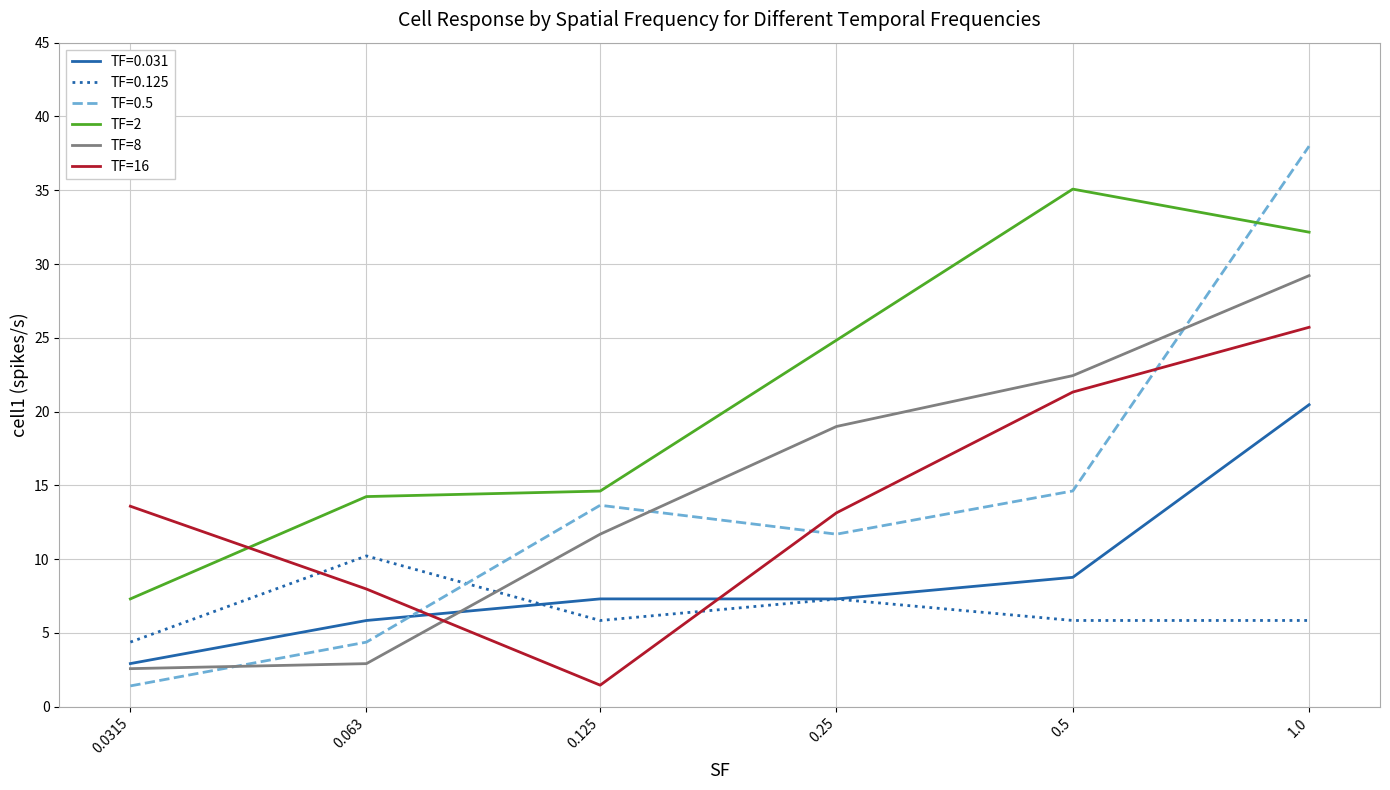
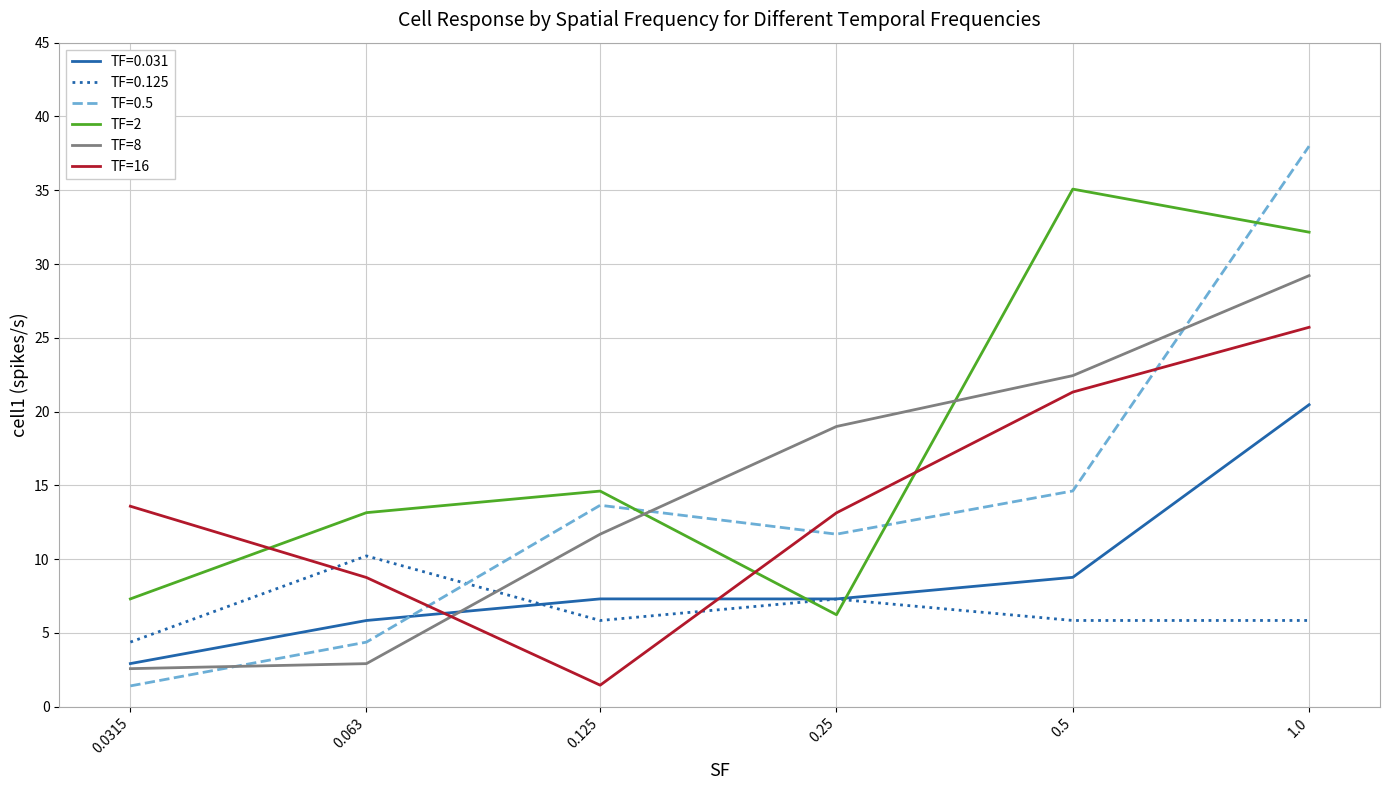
  {
    "TF=0.5": {
      "0.0315": 1.4,
      "0.063": 4.4,
      "0.125": 13.7,
      "0.25": 11.7,
      "0.5": 14.6,
      "1.0": 38.0
    },
    "TF=2": {
      "0.0315": 7.3,
-     "0.063": 14.2,
+     "0.063": 13.2,
      "0.125": 14.6,
-     "0.25": 24.8,
+     "0.25": 6.2,
      "0.5": 35.1,
      "1.0": 32.2
    },
    "TF=8": {
      "0.0315": 2.6,
      "0.063": 2.9,
      "0.125": 11.7,
      "0.25": 19.0,
      "0.5": 22.4,
      "1.0": 29.2
    },
    "TF=16": {
      "0.0315": 13.6,
-     "0.063": 8.0,
+     "0.063": 8.8,
      "0.125": 1.5,
      "0.25": 13.1,
      "0.5": 21.3,
      "1.0": 25.7
    }
  }
